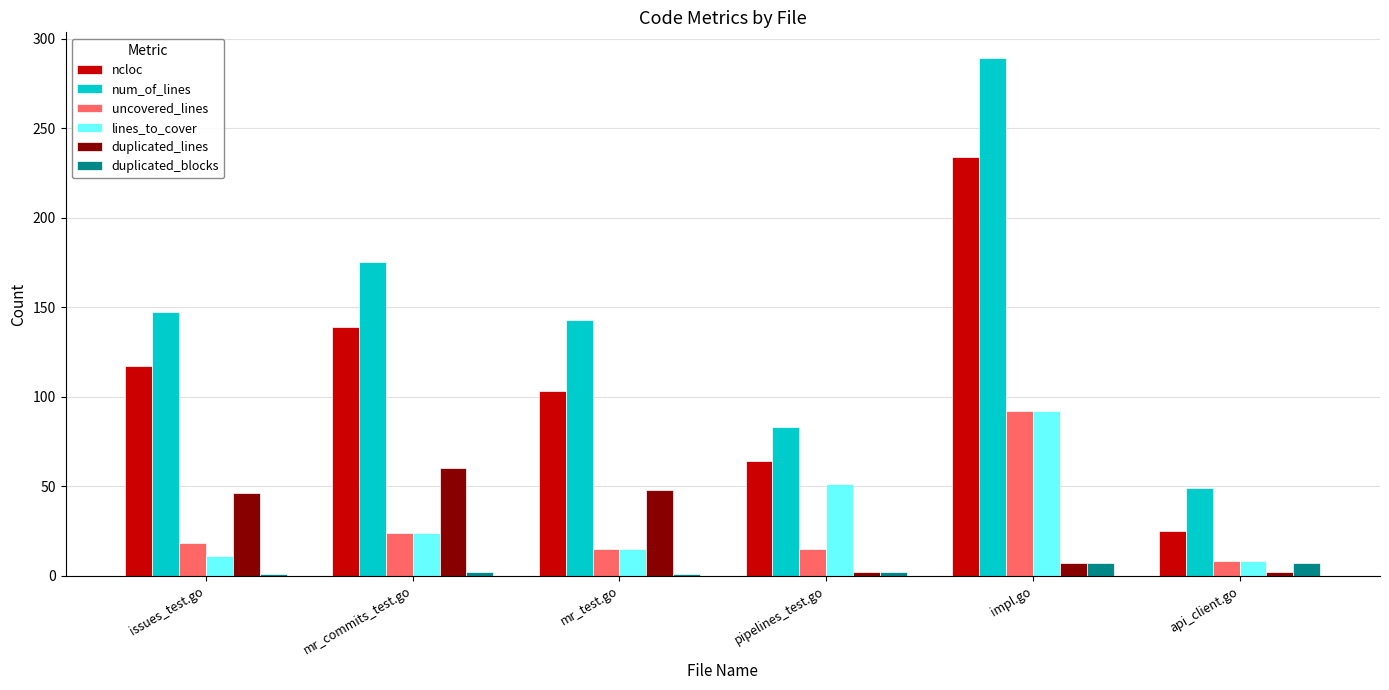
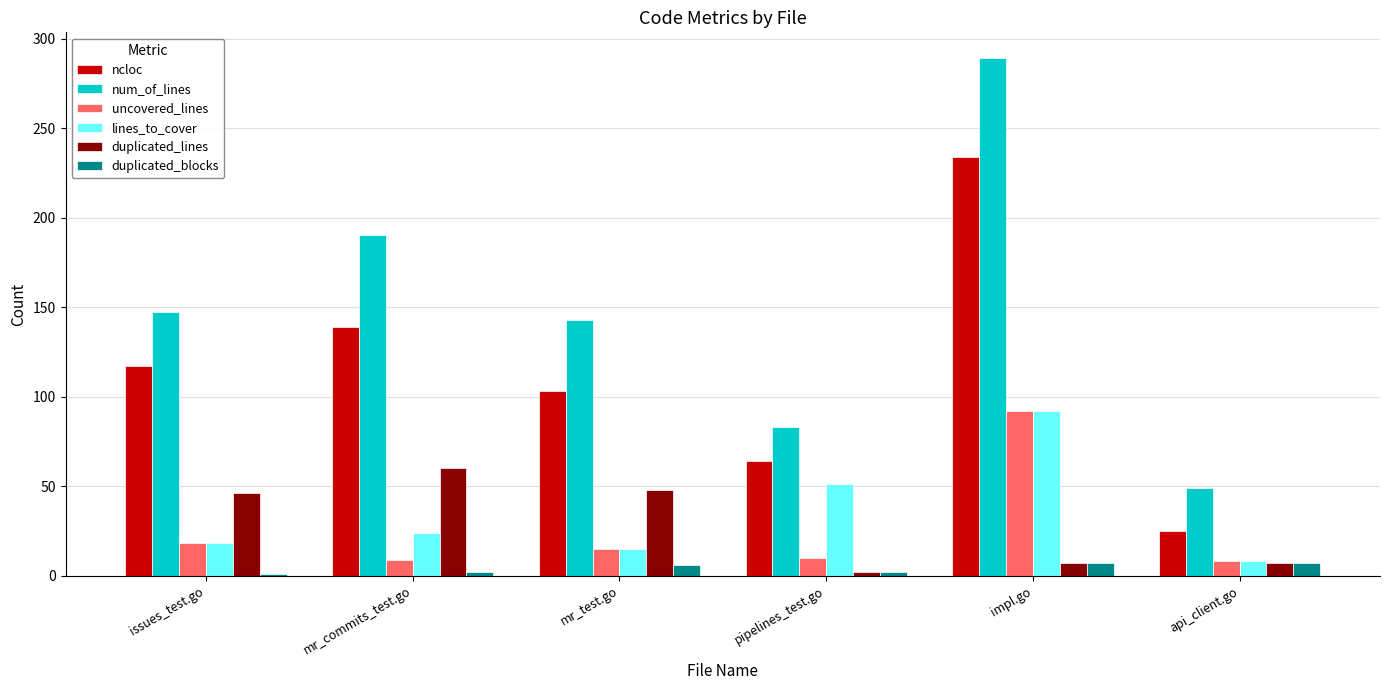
  {
    "ncloc": {
      "issues_test.go": 117,
      "mr_commits_test.go": 139,
      "mr_test.go": 103,
      "pipelines_test.go": 64,
      "impl.go": 234,
      "api_client.go": 25
    },
    "num_of_lines": {
      "issues_test.go": 147,
-     "mr_commits_test.go": 175,
+     "mr_commits_test.go": 190,
      "mr_test.go": 143,
      "pipelines_test.go": 83,
      "impl.go": 289,
      "api_client.go": 49
    },
    "uncovered_lines": {
      "issues_test.go": 18,
-     "mr_commits_test.go": 24,
+     "mr_commits_test.go": 9,
      "mr_test.go": 15,
-     "pipelines_test.go": 15,
+     "pipelines_test.go": 10,
      "impl.go": 92,
      "api_client.go": 8
    },
    "lines_to_cover": {
-     "issues_test.go": 11,
+     "issues_test.go": 18,
      "mr_commits_test.go": 24,
      "mr_test.go": 15,
      "pipelines_test.go": 51,
      "impl.go": 92,
      "api_client.go": 8
    },
    "duplicated_lines": {
      "issues_test.go": 46,
      "mr_commits_test.go": 60,
      "mr_test.go": 48,
      "pipelines_test.go": 2,
      "impl.go": 7,
-     "api_client.go": 2
+     "api_client.go": 7
    },
    "duplicated_blocks": {
      "mr_commits_test.go": 2,
-     "mr_test.go": 1,
+     "mr_test.go": 6,
      "pipelines_test.go": 2,
      "impl.go": 7,
      "api_client.go": 7
    }
  }
